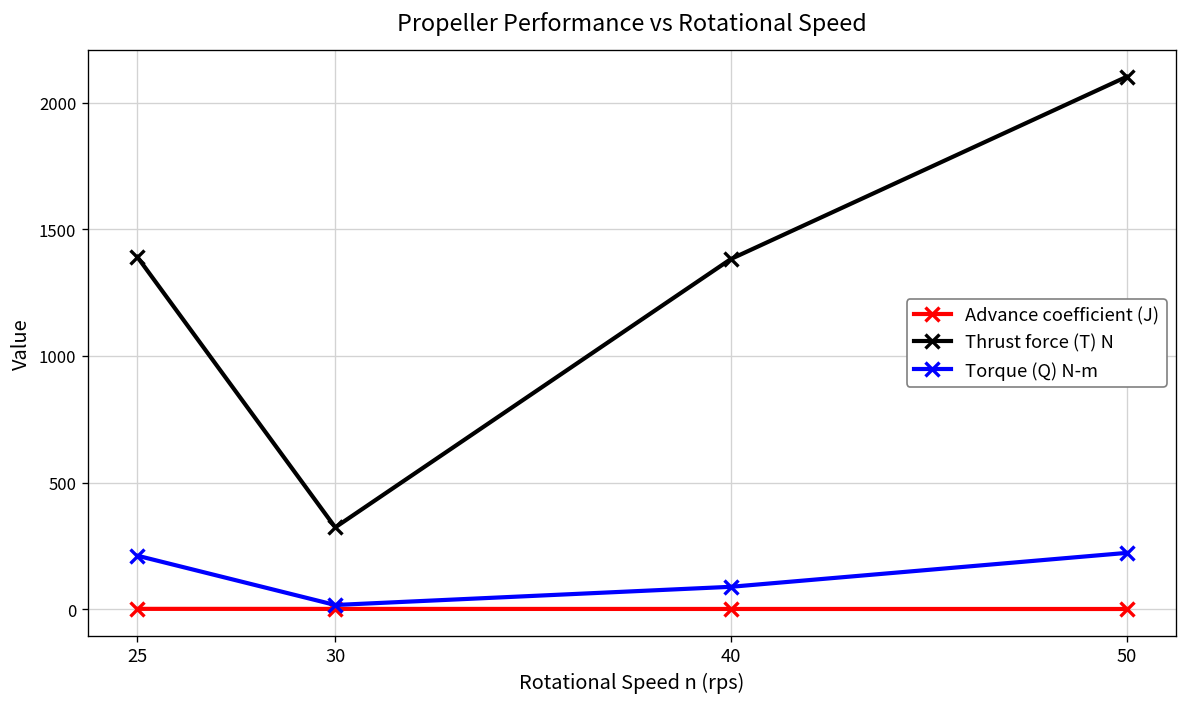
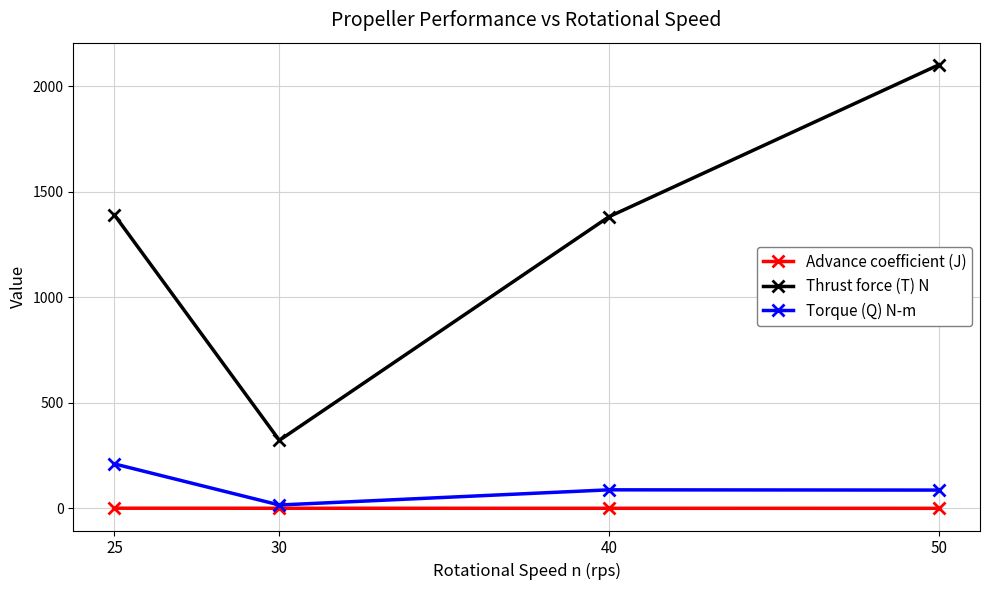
  {
    "Advance coefficient (J)": {
      "25": 0,
      "30": 0,
      "40": 0,
      "50": 0
    },
    "Thrust force (T) N": {
      "25": 1390,
      "30": 320,
      "40": 1380,
      "50": 2100
    },
    "Torque (Q) N-m": {
      "25": 210,
      "30": 20,
      "40": 90,
-     "50": 220
+     "50": 90
    }
  }
